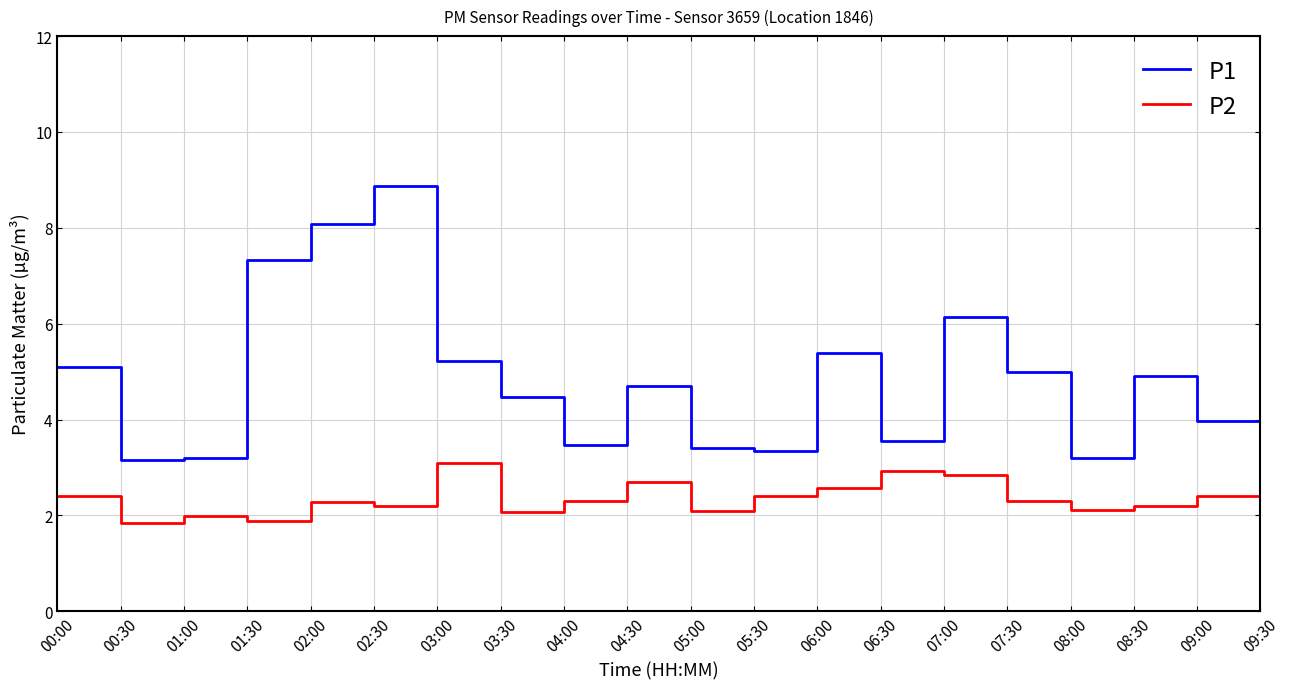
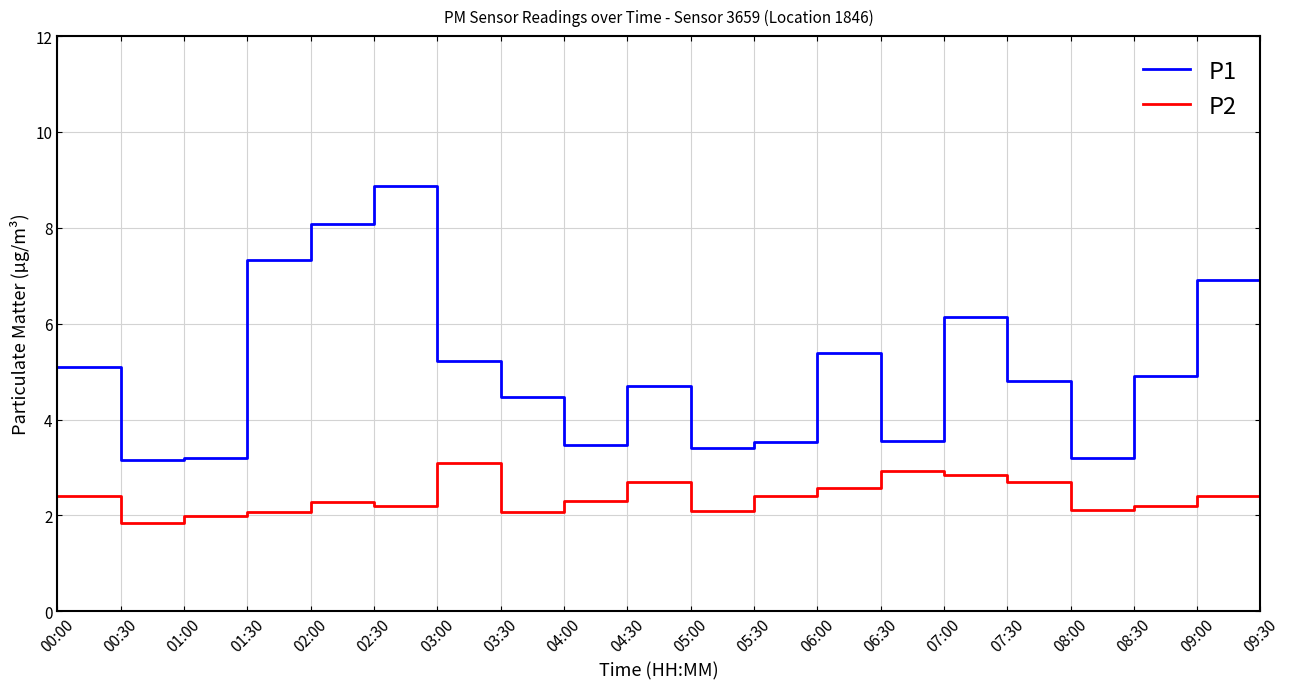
  {
    "P1": {
      "00:00": 5.1,
      "00:30": 3.2,
      "01:00": 3.2,
      "01:30": 7.3,
      "02:00": 8.1,
      "02:30": 8.9,
      "03:00": 5.2,
      "03:30": 4.5,
      "04:00": 3.5,
      "04:30": 4.7,
      "05:00": 3.4,
-     "05:30": 3.4,
+     "05:30": 3.5,
      "06:00": 5.4,
      "06:30": 3.6,
      "07:00": 6.1,
-     "07:30": 5.0,
+     "07:30": 4.8,
      "08:00": 3.2,
      "08:30": 4.9,
-     "09:00": 4.0,
+     "09:00": 6.9,
      "09:30": 8.7
    },
    "P2": {
      "00:00": 2.4,
      "00:30": 1.9,
      "01:00": 2.0,
-     "01:30": 1.9,
+     "01:30": 2.1,
      "02:00": 2.3,
      "02:30": 2.2,
      "03:00": 3.1,
      "03:30": 2.1,
      "04:00": 2.3,
      "04:30": 2.7,
      "05:00": 2.1,
      "05:30": 2.4,
      "06:00": 2.6,
      "06:30": 2.9,
      "07:00": 2.9,
-     "07:30": 2.3,
+     "07:30": 2.7,
      "08:00": 2.1,
      "08:30": 2.2,
      "09:00": 2.4,
      "09:30": 2.8
    }
  }
